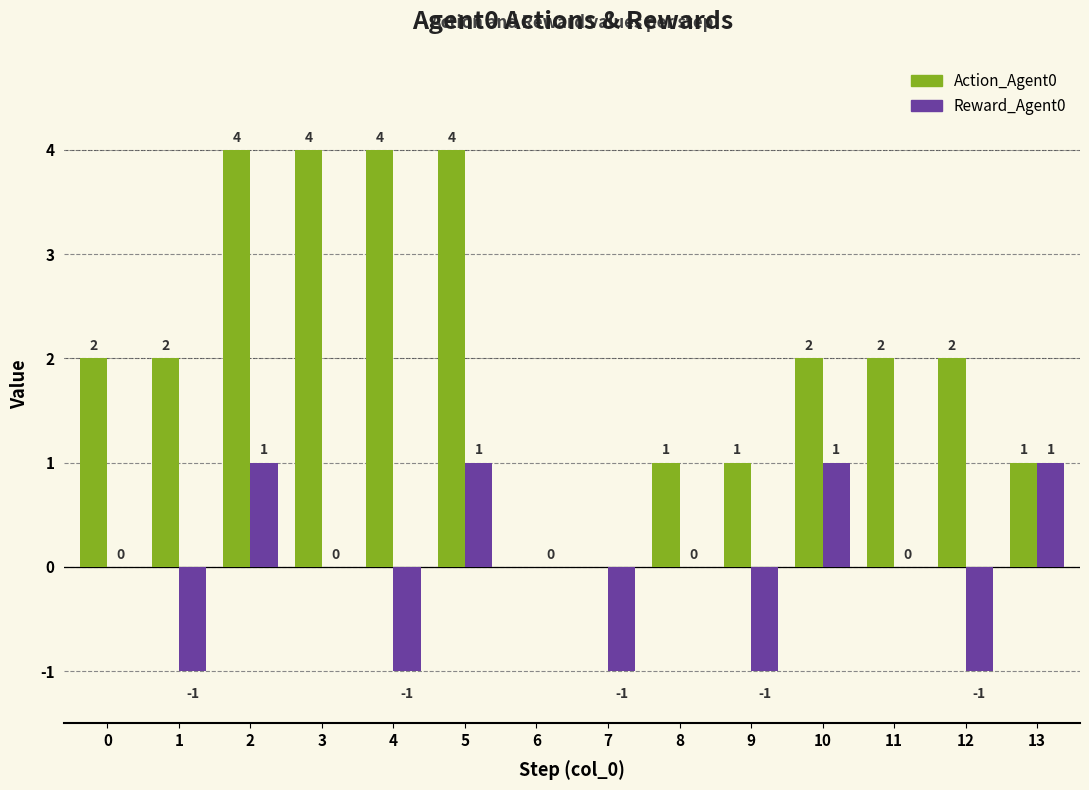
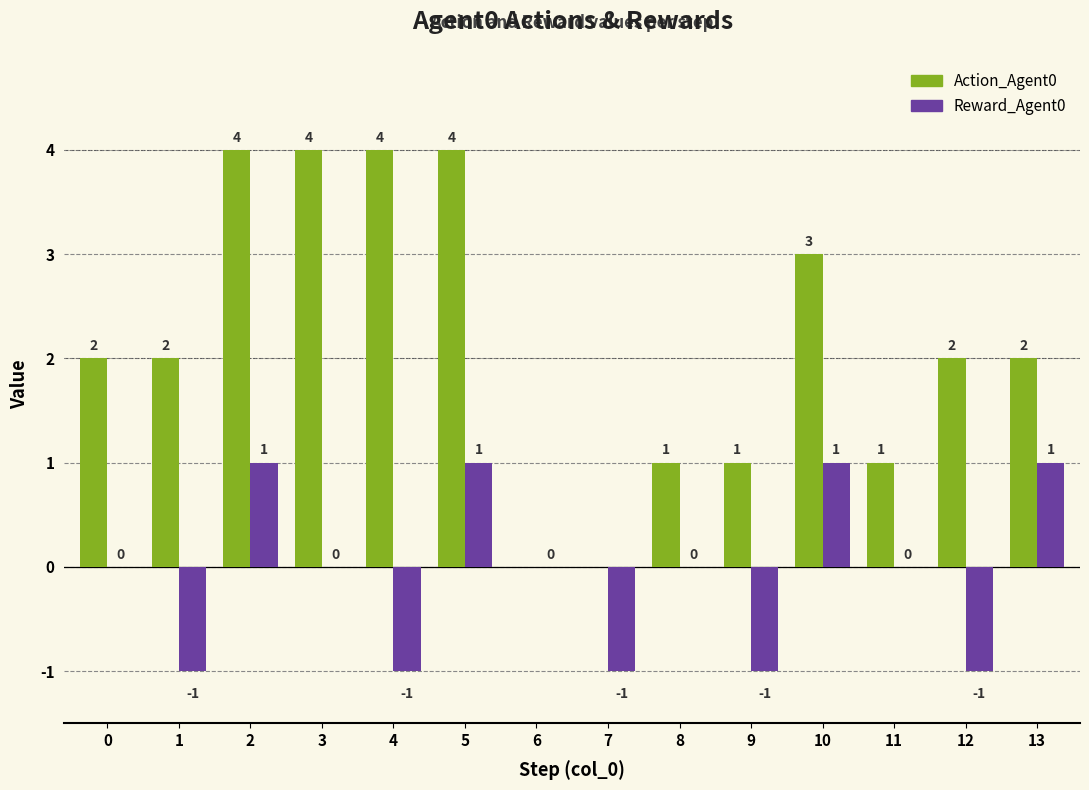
  {
    "Action_Agent0": {
      "0": 2,
      "1": 2,
      "2": 4,
      "3": 4,
      "4": 4,
      "5": 4,
      "8": 1,
      "9": 1,
-     "10": 2,
-     "11": 2,
+     "10": 3,
+     "11": 1,
      "12": 2,
-     "13": 1
+     "13": 2
    },
    "Reward_Agent0": {
      "0": 0,
      "1": -1,
      "2": 1,
      "3": 0,
      "4": -1,
      "5": 1,
      "6": 0,
      "7": -1,
      "8": 0,
      "9": -1,
      "10": 1,
      "11": 0,
      "12": -1,
      "13": 1
    }
  }
